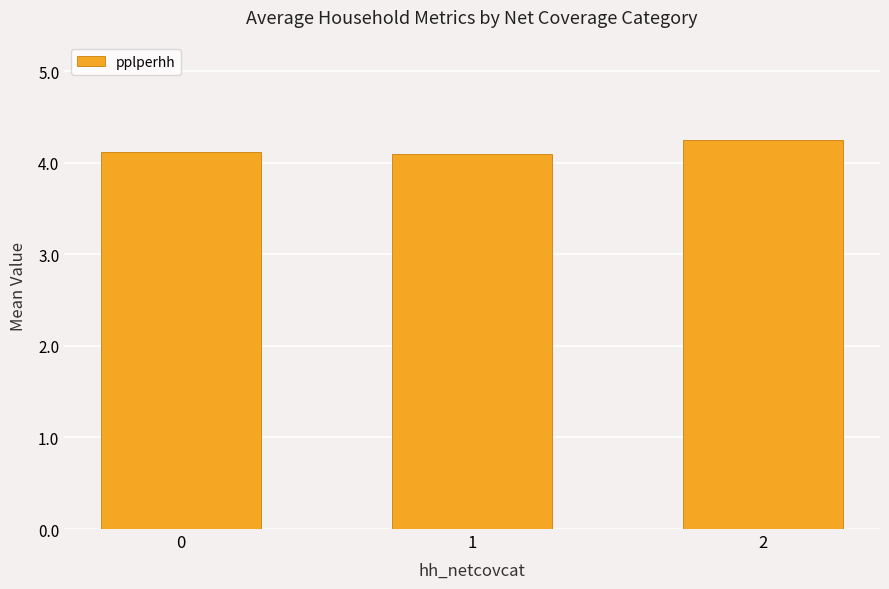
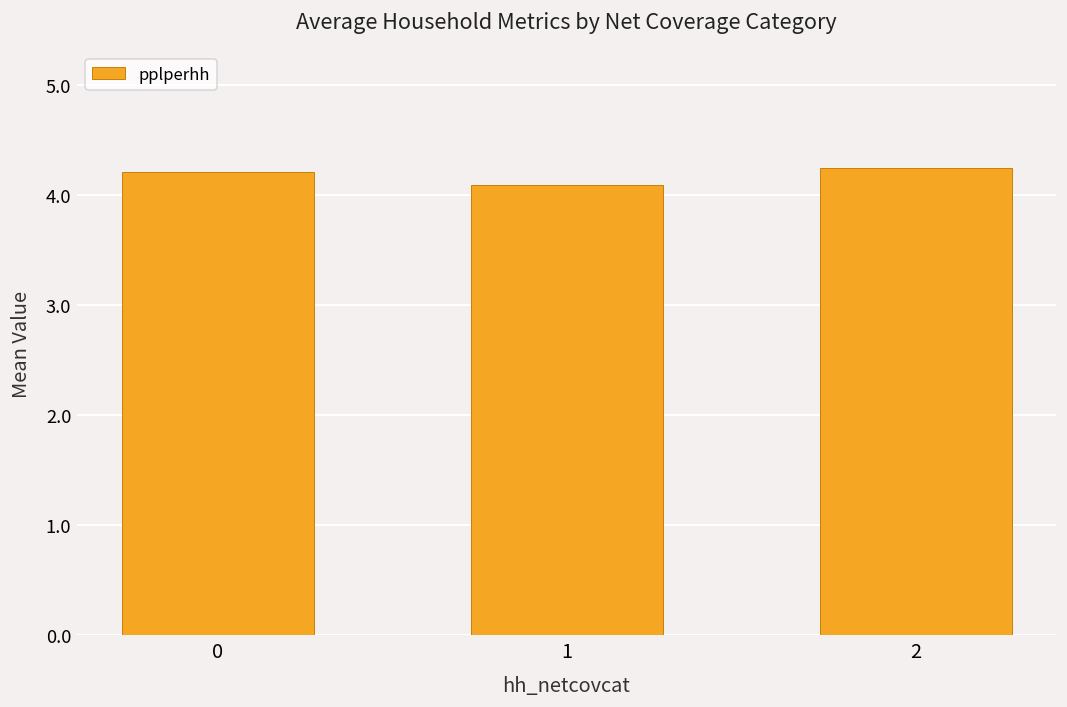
  {
-   "0": 4.1,
+   "0": 4.2,
    "1": 4.1,
    "2": 4.3
  }
